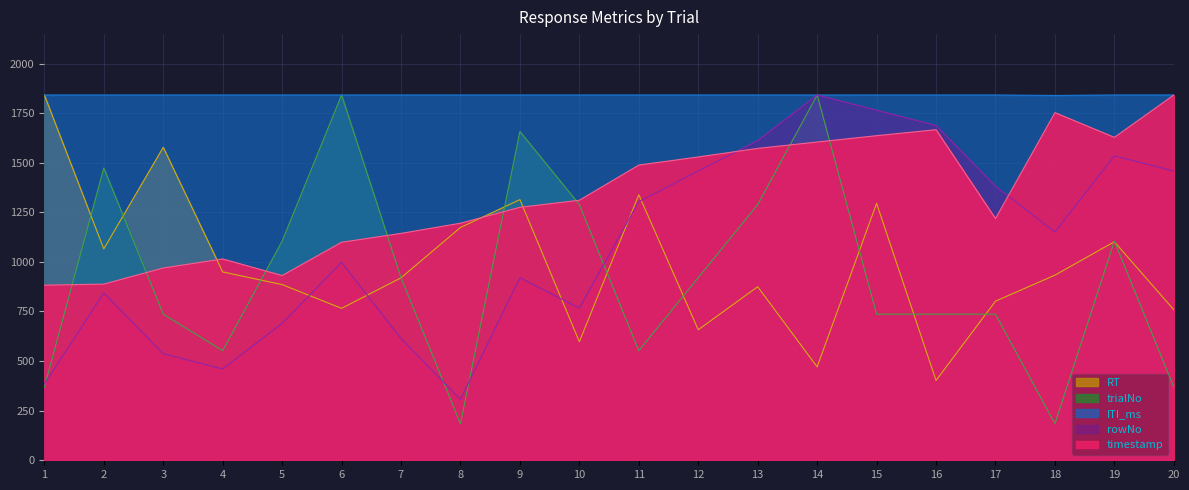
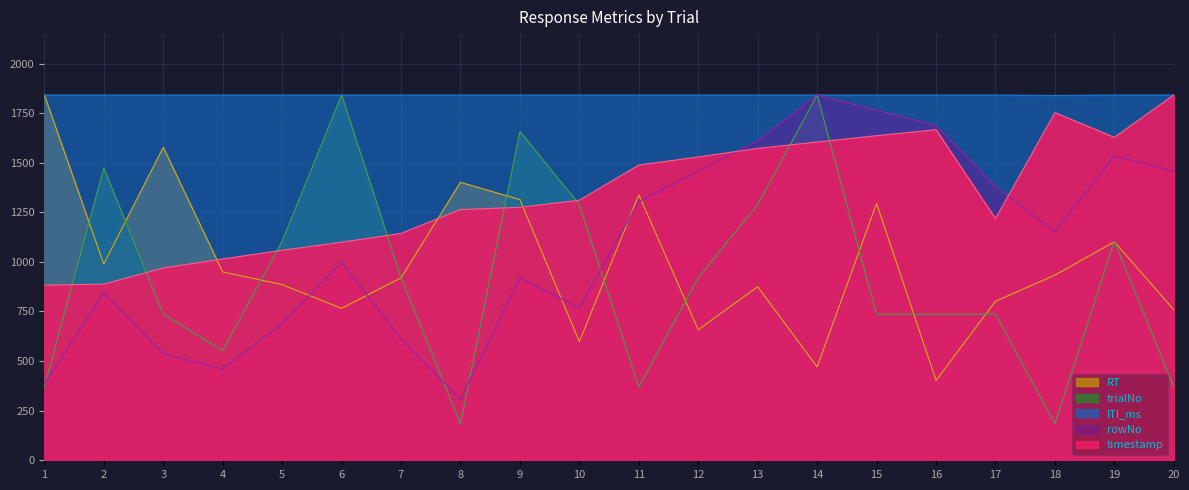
  {
    "RT": {
-     "2": 1070,
+     "2": 990,
      "3": 1580,
      "4": 950,
      "5": 890,
      "6": 770,
-     "8": 1170,
+     "8": 1400,
      "9": 1310,
      "10": 600,
      "11": 1340,
      "12": 660,
      "13": 870,
      "14": 470,
      "15": 1300,
      "16": 400,
      "17": 800,
      "18": 930,
      "20": 760
    },
    "trialNo": {
      "1": 370,
      "2": 1470,
      "3": 740,
      "4": 550,
      "5": 1100,
      "8": 180,
      "9": 1660,
      "10": 1290,
-     "11": 550,
+     "11": 370,
      "12": 920,
      "13": 1290,
      "15": 740,
      "16": 740,
      "17": 740,
      "18": 180,
      "20": 370
    },
    "ITI_ms": {
      "2": 1840,
      "3": 1840,
      "4": 1840,
      "5": 1840,
      "7": 1840,
      "8": 1840,
      "9": 1840,
      "10": 1840,
      "11": 1840,
      "12": 1840,
      "13": 1840,
      "15": 1840,
      "16": 1840,
      "17": 1840,
      "18": 1840,
      "19": 1840
    },
    "rowNo": {
      "1": 380,
      "2": 840,
      "3": 540,
      "4": 460,
      "5": 690,
      "6": 1000,
      "7": 610,
      "8": 310,
      "9": 920,
      "10": 770,
      "11": 1300,
      "12": 1460,
      "13": 1610,
      "15": 1760,
      "16": 1690,
      "17": 1380,
      "18": 1150,
      "19": 1530,
      "20": 1460
    },
    "timestamp": {
      "1": 880,
      "2": 890,
      "3": 970,
      "4": 1010,
-     "5": 930,
+     "5": 1060,
      "6": 1100,
      "7": 1140,
-     "8": 1200,
+     "8": 1260,
      "9": 1280,
      "10": 1310,
      "11": 1490,
      "12": 1530,
      "13": 1570,
      "14": 1600,
      "15": 1640,
      "16": 1670,
      "17": 1220,
      "18": 1750,
      "19": 1630
    }
  }
